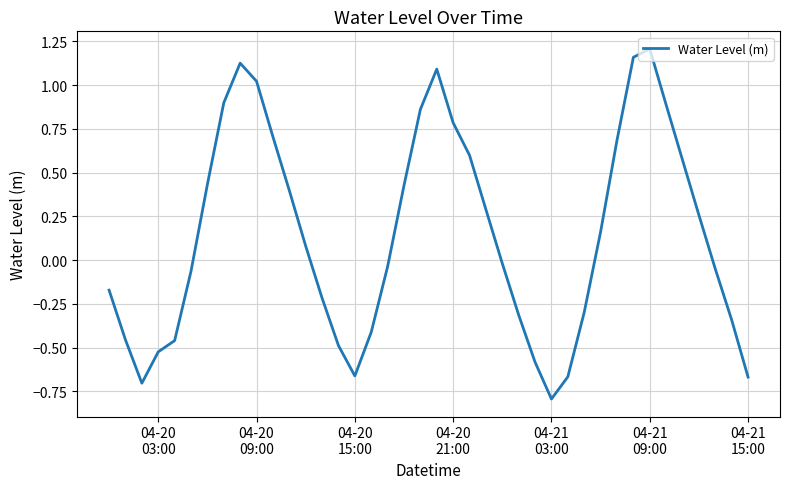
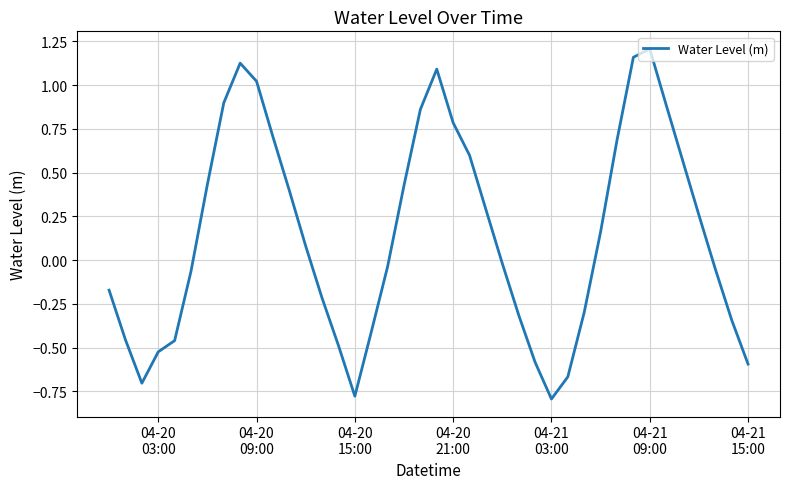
  {
    "04-20 03:00": -0.52,
    "04-20 09:00": 1.02,
-   "04-20 15:00": -0.66,
+   "04-20 15:00": -0.78,
    "04-20 21:00": 0.79,
    "04-21 03:00": -0.79,
-   "04-21 15:00": -0.67
+   "04-21 15:00": -0.59
  }
